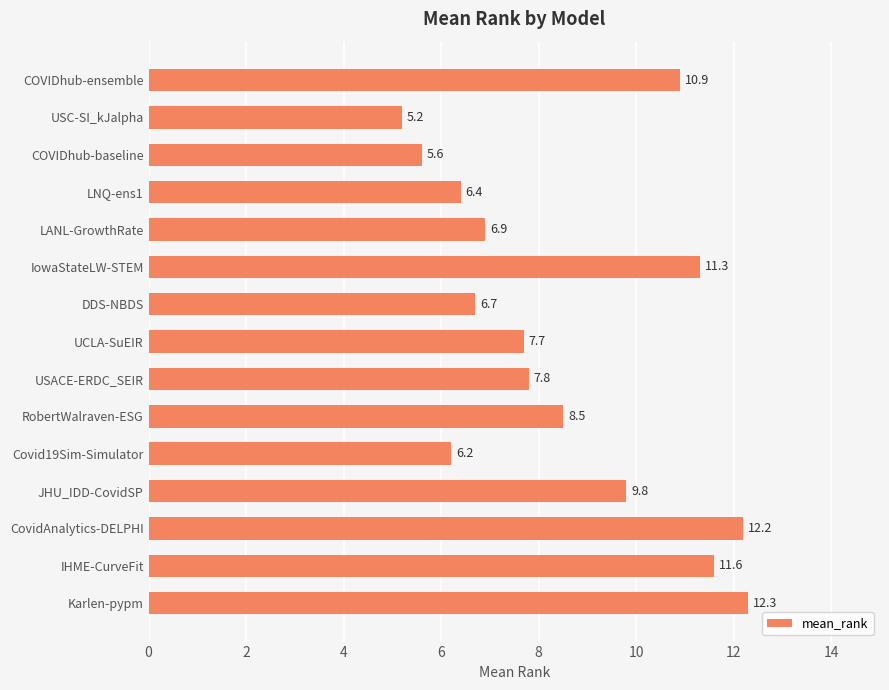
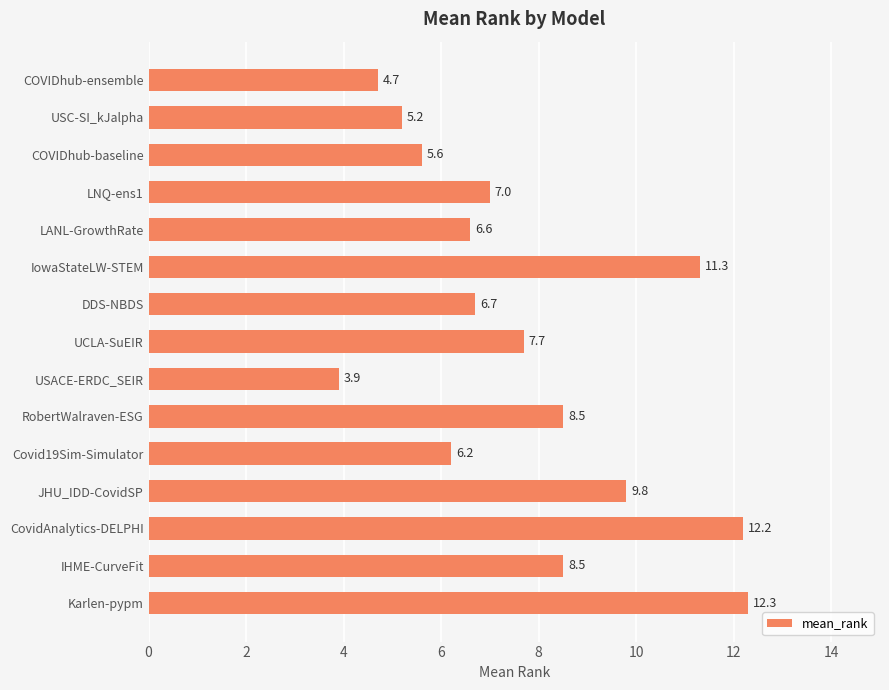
  {
-   "COVIDhub-ensemble": 10.9,
+   "COVIDhub-ensemble": 4.7,
    "USC-SI_kJalpha": 5.2,
    "COVIDhub-baseline": 5.6,
-   "LNQ-ens1": 6.4,
-   "LANL-GrowthRate": 6.9,
+   "LNQ-ens1": 7.0,
+   "LANL-GrowthRate": 6.6,
    "IowaStateLW-STEM": 11.3,
    "DDS-NBDS": 6.7,
    "UCLA-SuEIR": 7.7,
-   "USACE-ERDC_SEIR": 7.8,
+   "USACE-ERDC_SEIR": 3.9,
    "RobertWalraven-ESG": 8.5,
    "Covid19Sim-Simulator": 6.2,
    "JHU_IDD-CovidSP": 9.8,
    "CovidAnalytics-DELPHI": 12.2,
-   "IHME-CurveFit": 11.6,
+   "IHME-CurveFit": 8.5,
    "Karlen-pypm": 12.3
  }
